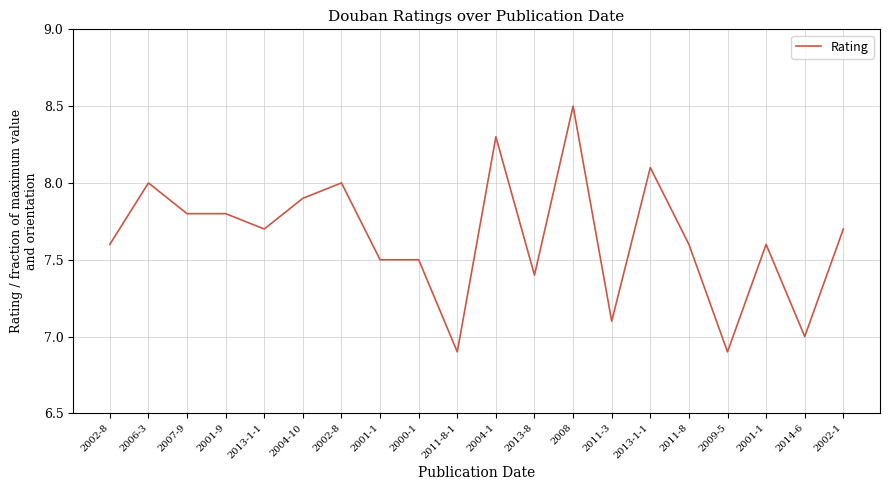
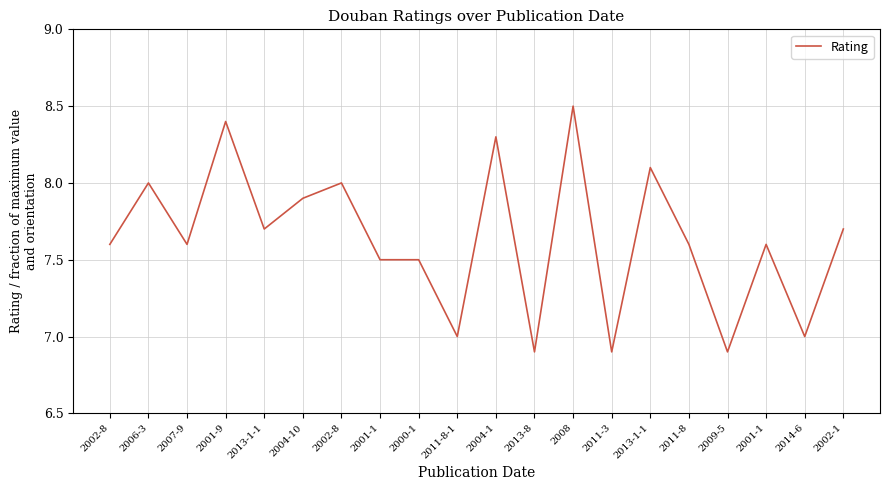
  {
    "2006-3": 8.0,
-   "2007-9": 7.8,
-   "2001-9": 7.8,
+   "2007-9": 7.6,
+   "2001-9": 8.4,
    "2004-10": 7.9,
    "2000-1": 7.5,
-   "2011-8-1": 6.9,
+   "2011-8-1": 7.0,
    "2004-1": 8.3,
-   "2013-8": 7.4,
+   "2013-8": 6.9,
    "2008": 8.5,
-   "2011-3": 7.1,
+   "2011-3": 6.9,
    "2011-8": 7.6,
    "2009-5": 6.9,
    "2014-6": 7.0,
    "2002-1": 7.7
  }
